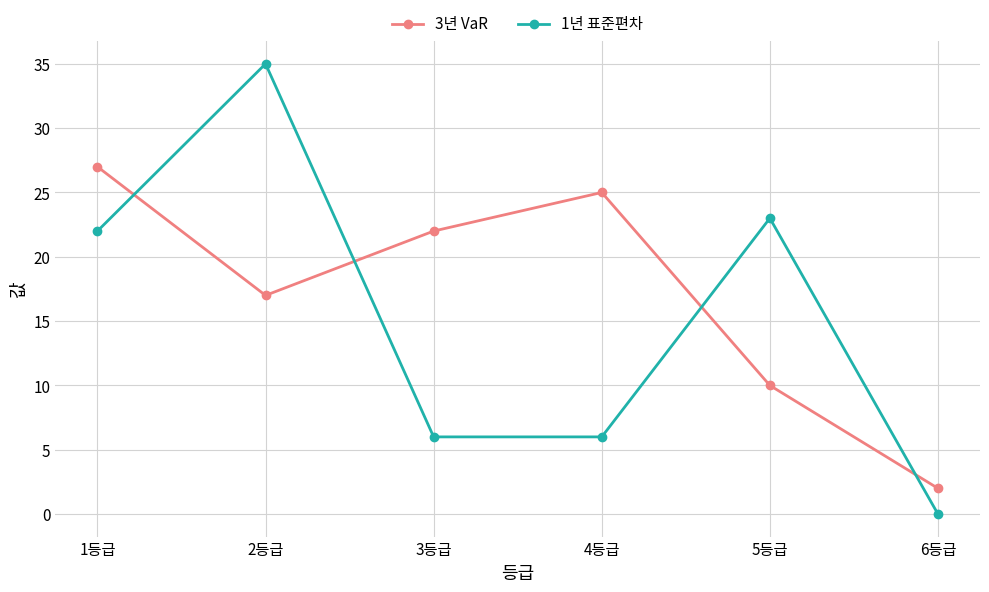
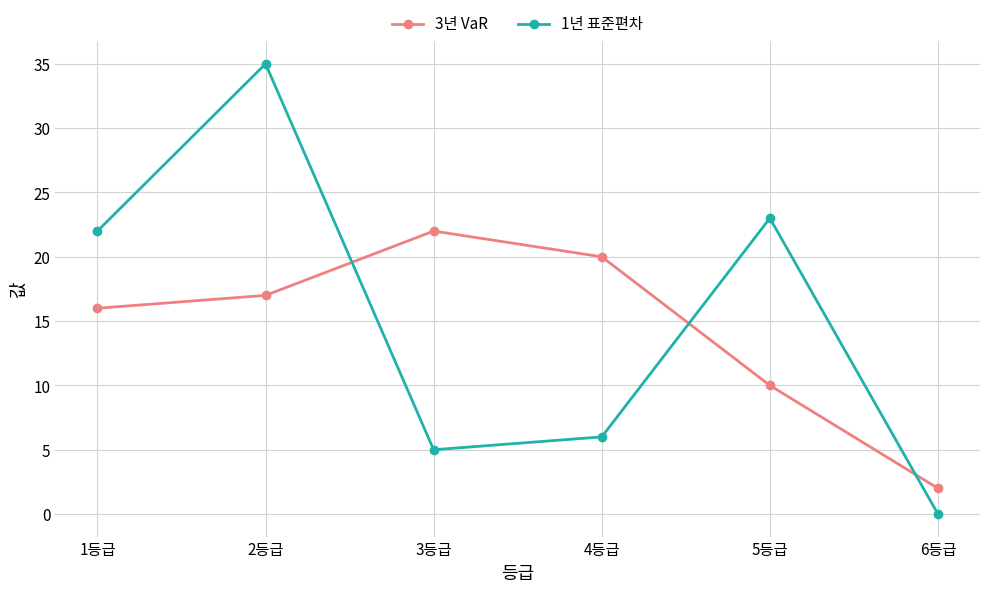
  {
    "3년 VaR": {
-     "1등급": 27,
+     "1등급": 16,
      "2등급": 17,
      "3등급": 22,
-     "4등급": 25,
+     "4등급": 20,
      "5등급": 10,
      "6등급": 2
    },
    "1년 표준편차": {
      "1등급": 22,
      "2등급": 35,
-     "3등급": 6,
+     "3등급": 5,
      "4등급": 6,
      "5등급": 23,
      "6등급": 0
    }
  }
